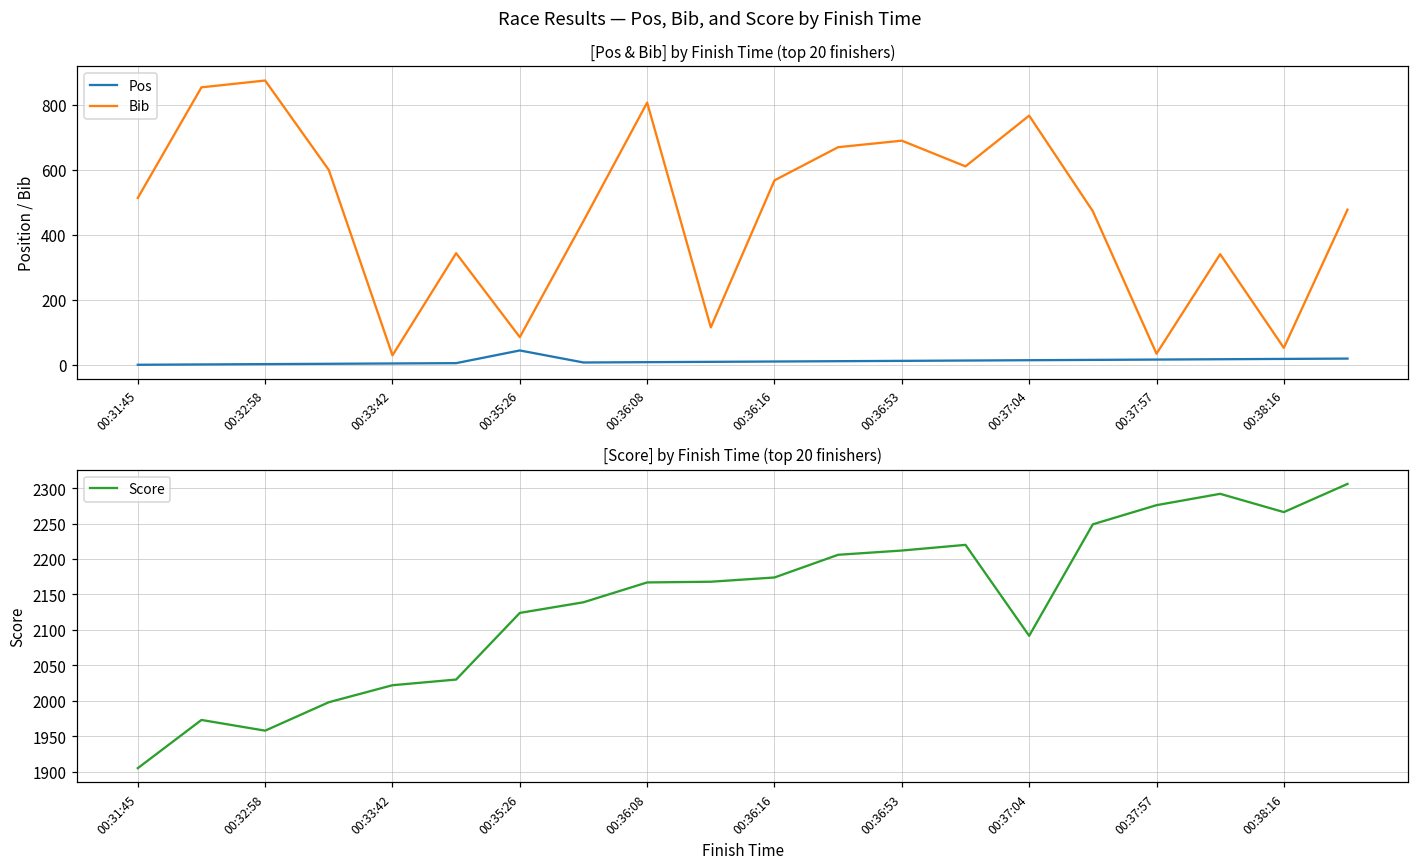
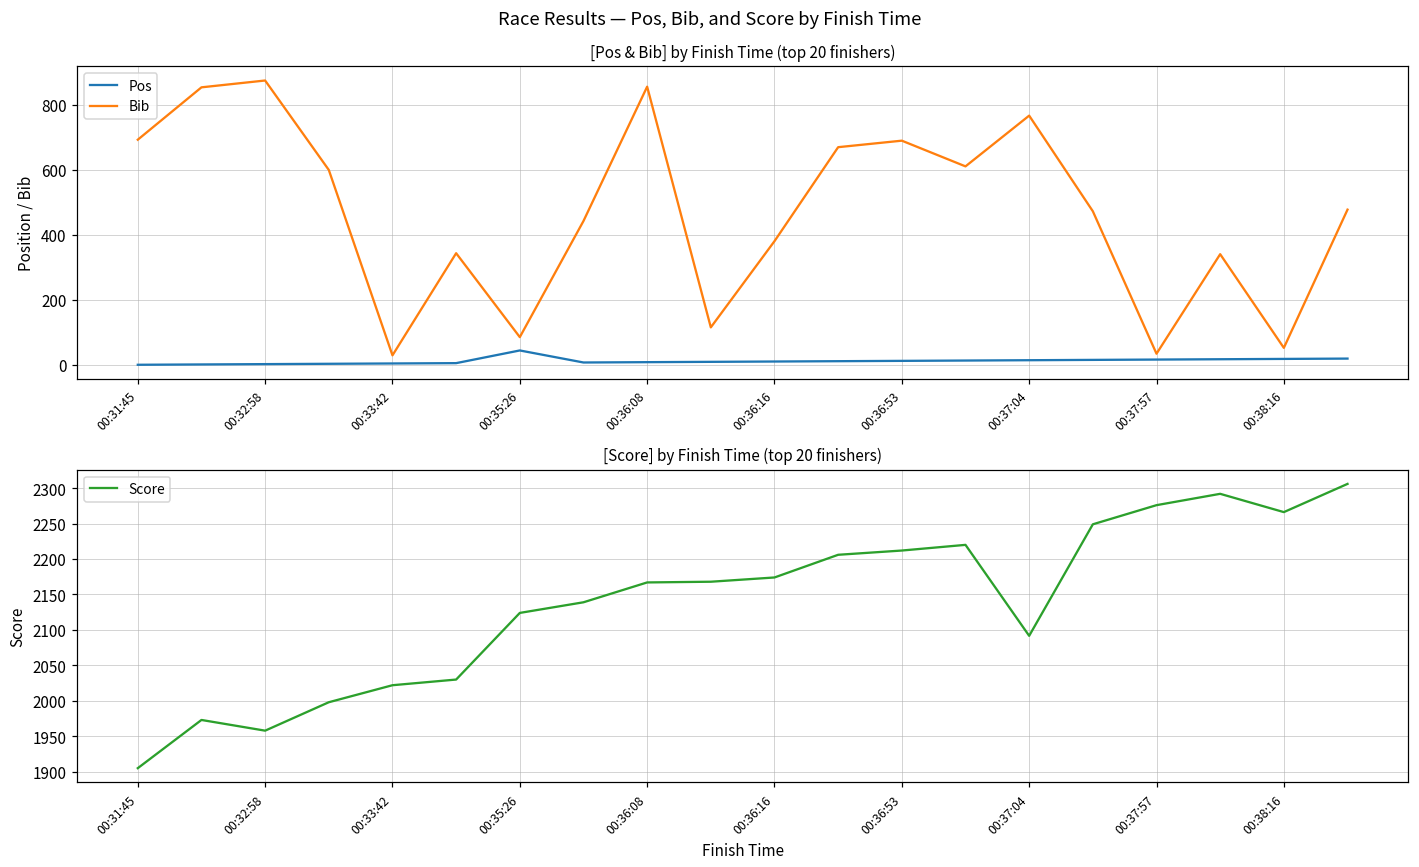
  {
    "[Pos & Bib] by Finish Time (top 20 finishers)": {
      "Pos": {
        "00:31:45": 0,
        "00:32:58": 0,
        "00:33:42": 10,
        "00:35:26": 50,
        "00:36:08": 10,
        "00:36:16": 10,
        "00:36:53": 10,
        "00:37:04": 20,
        "00:37:57": 20,
        "00:38:16": 20
      },
      "Bib": {
-       "00:31:45": 510,
+       "00:31:45": 690,
        "00:32:58": 880,
        "00:33:42": 30,
        "00:35:26": 90,
-       "00:36:08": 810,
-       "00:36:16": 570,
+       "00:36:08": 860,
+       "00:36:16": 380,
        "00:36:53": 690,
        "00:37:04": 770,
        "00:37:57": 40,
        "00:38:16": 50
      }
    },
    "[Score] by Finish Time (top 20 finishers)": {
      "00:31:45": 1910,
      "00:32:58": 1960,
      "00:33:42": 2020,
      "00:35:26": 2120,
      "00:36:08": 2170,
      "00:36:16": 2170,
      "00:36:53": 2210,
      "00:37:04": 2090,
      "00:37:57": 2280,
      "00:38:16": 2270
    }
  }
